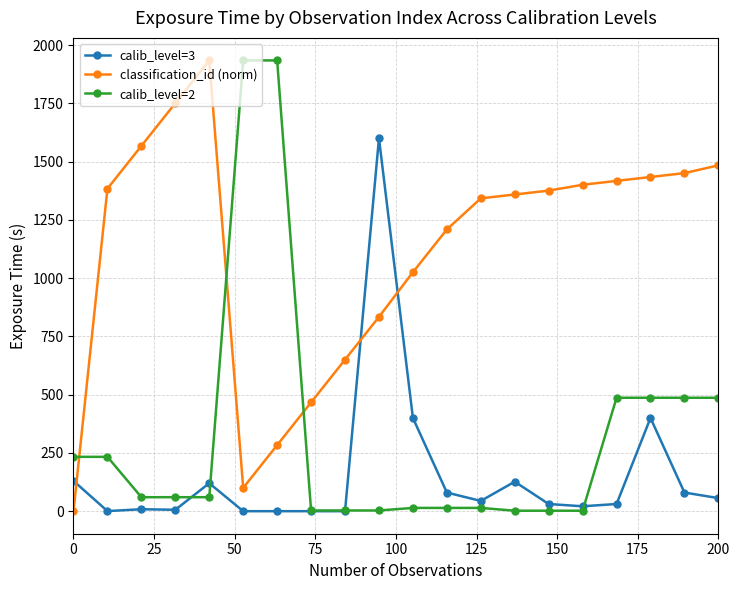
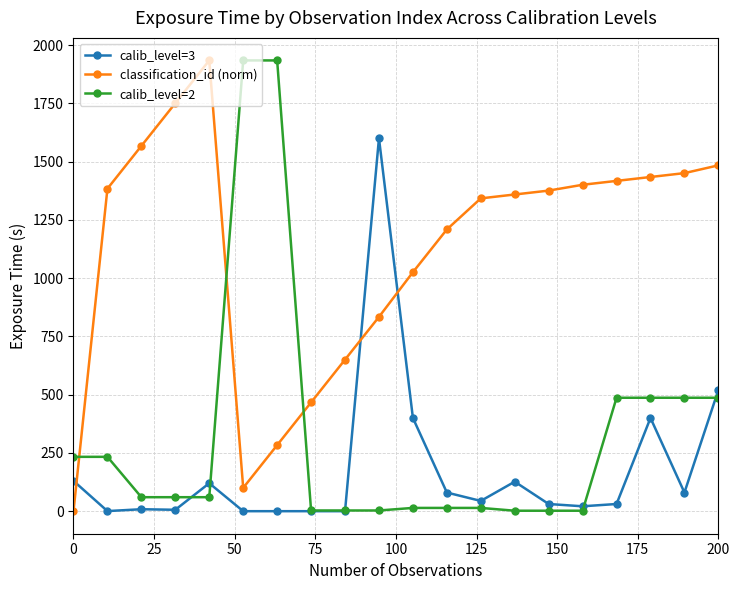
  {
    "calib_level=3": {
      "0": 130,
-     "200": 60
+     "200": 520
    },
    "classification_id (norm)": {
      "0": 0,
      "200": 1480
    },
    "calib_level=2": {
      "0": 230,
      "200": 490
    }
  }
